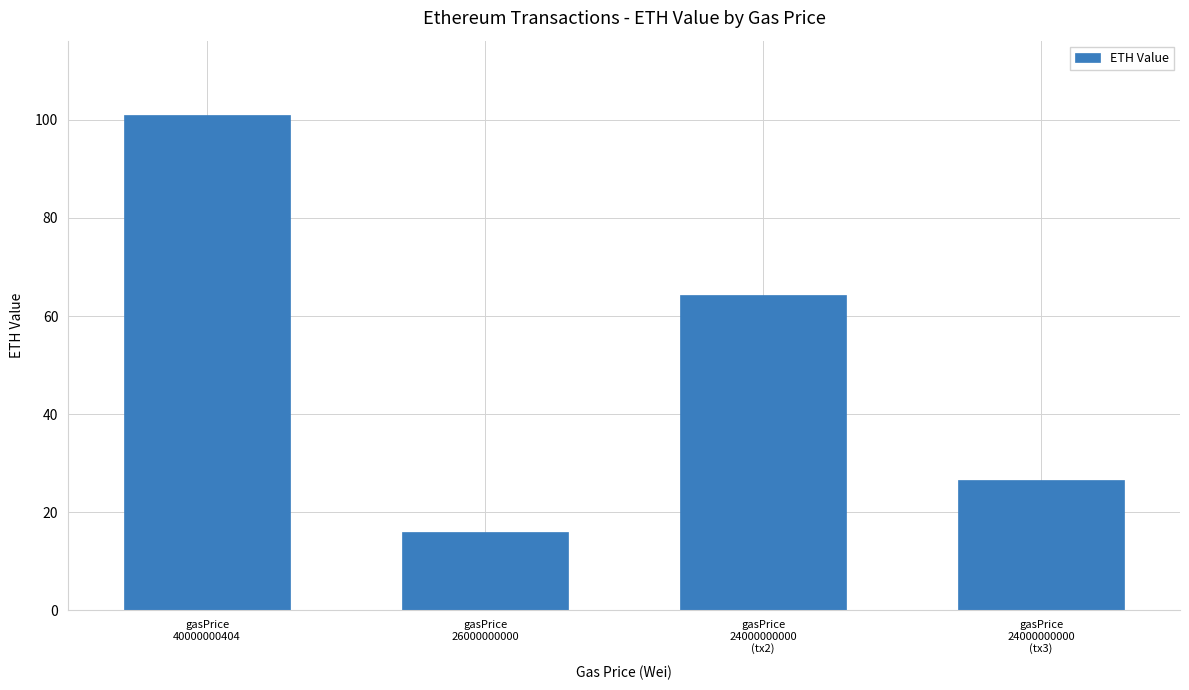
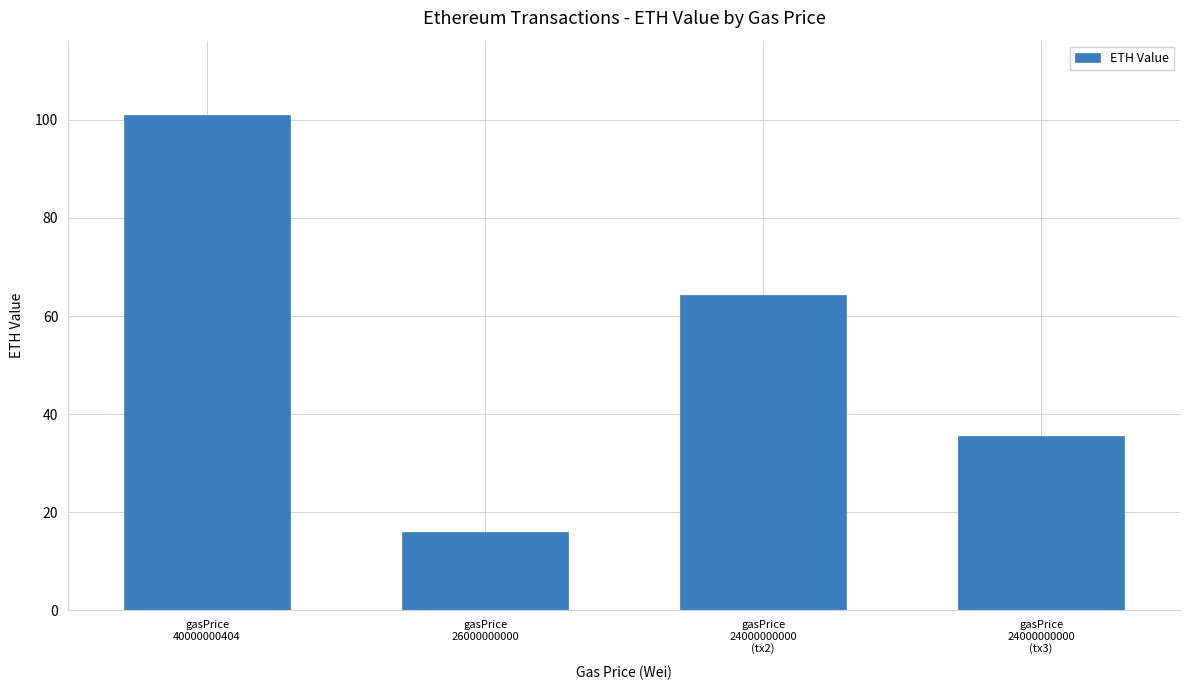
  {
    "gasPrice 40000000404": 101,
    "gasPrice 26000000000": 16,
    "gasPrice 24000000000 (tx2)": 64,
-   "gasPrice 24000000000 (tx3)": 27
+   "gasPrice 24000000000 (tx3)": 36
  }
